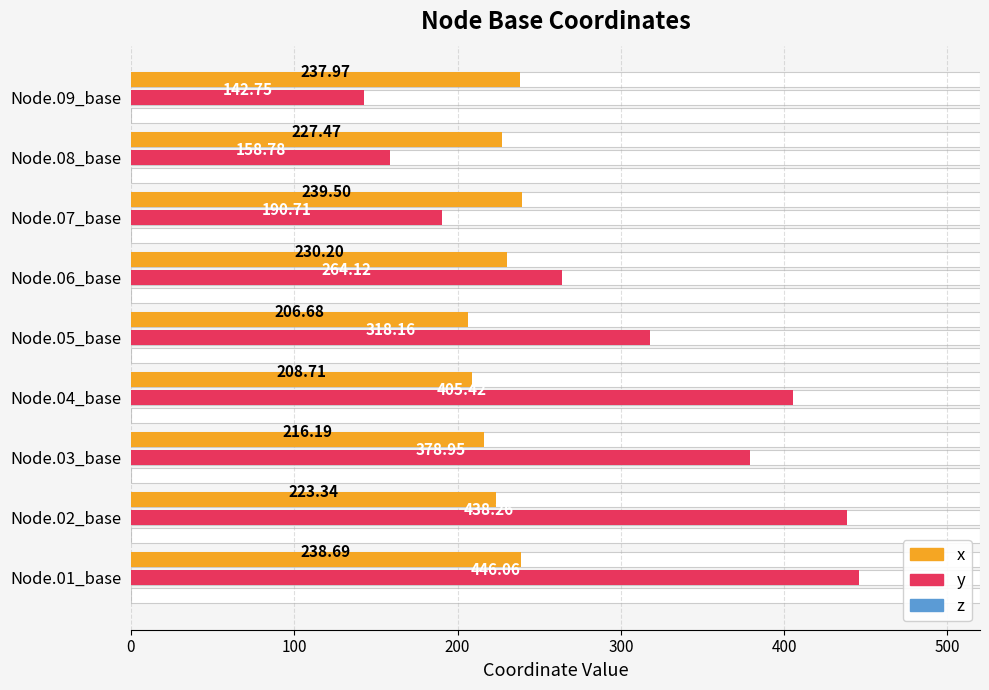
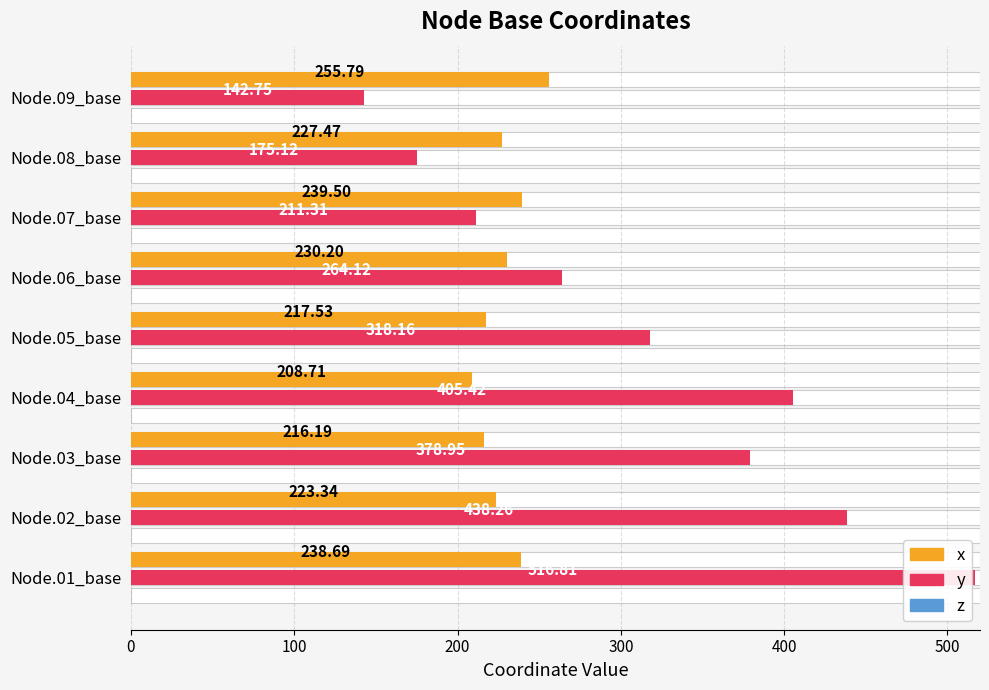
  {
    "x": {
-     "Node.09_base": 237.97,
-     "Node.05_base": 206.68
+     "Node.09_base": 255.79,
+     "Node.05_base": 217.53
    },
    "y": {
-     "Node.08_base": 158.78,
-     "Node.07_base": 190.71,
-     "Node.01_base": 446.06
+     "Node.08_base": 175.12,
+     "Node.07_base": 211.31,
+     "Node.01_base": 516.81
    },
    "z": {
      "Node.09_base": 0,
      "Node.08_base": 0,
      "Node.07_base": 0,
      "Node.06_base": 0,
      "Node.05_base": 0,
      "Node.04_base": 0,
      "Node.03_base": 0,
      "Node.02_base": 0,
      "Node.01_base": 0
    }
  }
